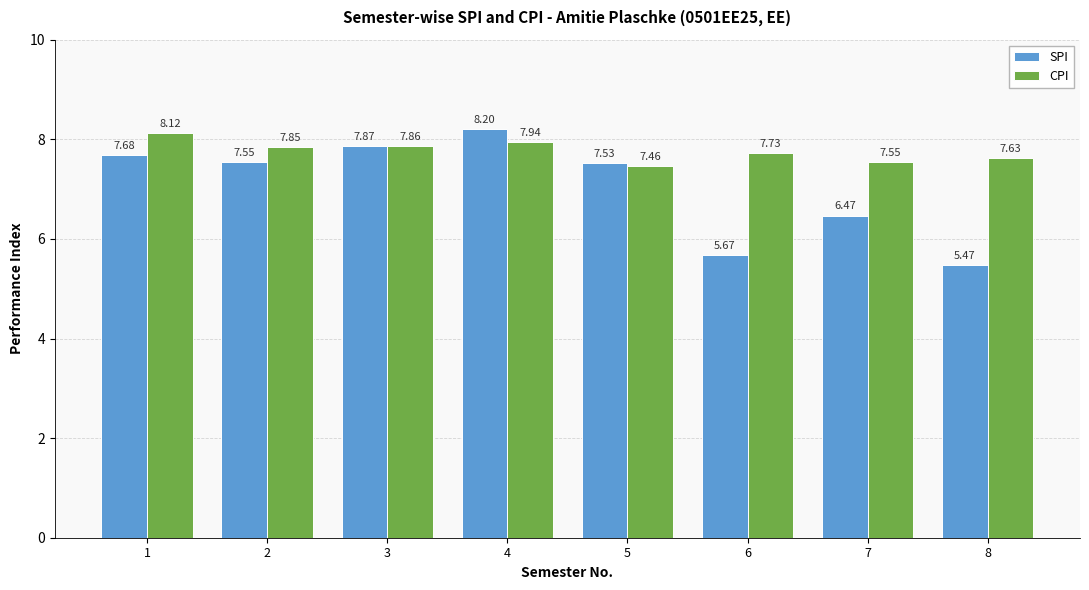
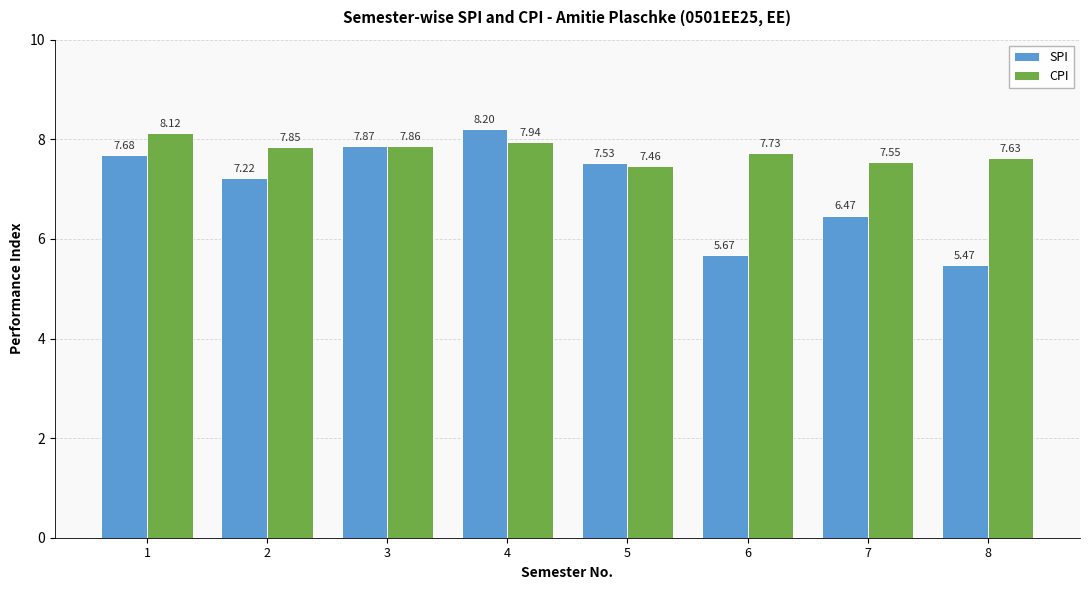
  {
    "SPI": {
      "1": 7.68,
-     "2": 7.55,
+     "2": 7.22,
      "3": 7.87,
      "4": 8.20,
      "5": 7.53,
      "6": 5.67,
      "7": 6.47,
      "8": 5.47
    },
    "CPI": {
      "1": 8.12,
      "2": 7.85,
      "3": 7.86,
      "4": 7.94,
      "5": 7.46,
      "6": 7.73,
      "7": 7.55,
      "8": 7.63
    }
  }
